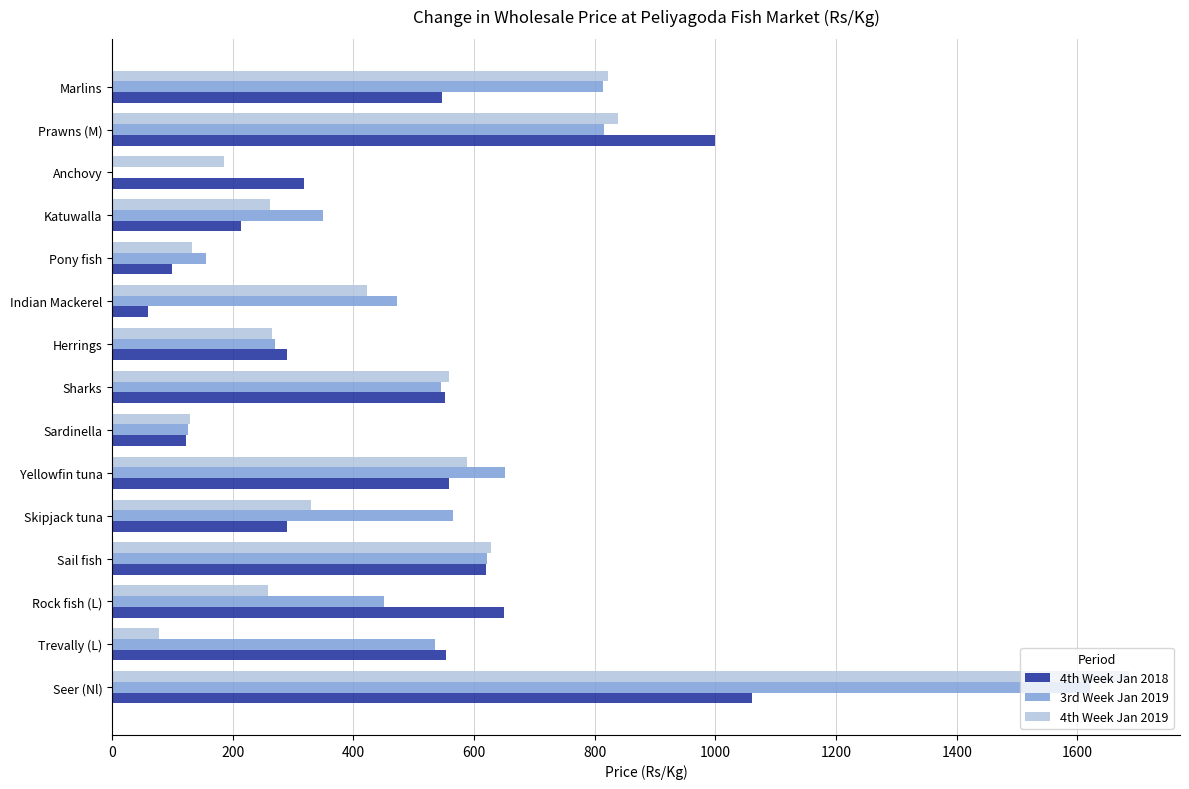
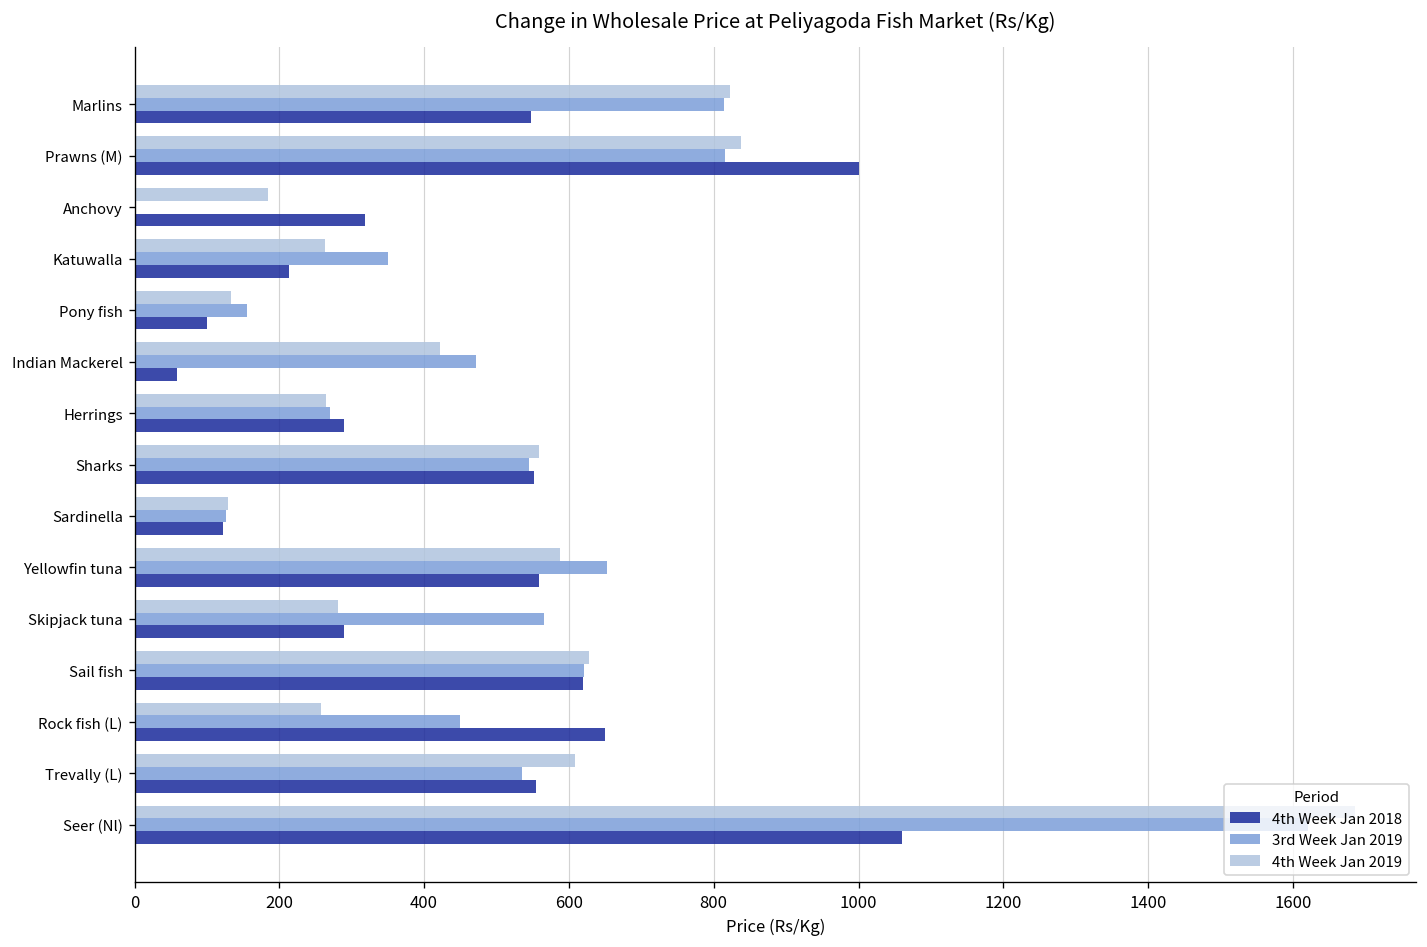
  {
    "4th Week Jan 2018": {
      "Marlins": 550,
      "Prawns (M)": 1000,
      "Anchovy": 320,
      "Katuwalla": 210,
      "Pony fish": 100,
      "Indian Mackerel": 60,
      "Herrings": 290,
      "Sharks": 550,
      "Sardinella": 120,
      "Yellowfin tuna": 560,
      "Skipjack tuna": 290,
      "Sail fish": 620,
      "Rock fish (L)": 650,
      "Trevally (L)": 550,
      "Seer (Nl)": 1060
    },
    "3rd Week Jan 2019": {
      "Marlins": 810,
      "Prawns (M)": 820,
      "Anchovy": 0,
      "Katuwalla": 350,
      "Pony fish": 160,
      "Indian Mackerel": 470,
      "Herrings": 270,
      "Sharks": 550,
      "Sardinella": 130,
      "Yellowfin tuna": 650,
      "Skipjack tuna": 570,
      "Sail fish": 620,
      "Rock fish (L)": 450,
      "Trevally (L)": 540
    },
    "4th Week Jan 2019": {
      "Marlins": 820,
      "Prawns (M)": 840,
      "Anchovy": 190,
      "Katuwalla": 260,
      "Pony fish": 130,
      "Indian Mackerel": 420,
      "Herrings": 260,
      "Sharks": 560,
      "Sardinella": 130,
      "Yellowfin tuna": 590,
-     "Skipjack tuna": 330,
+     "Skipjack tuna": 280,
      "Sail fish": 630,
      "Rock fish (L)": 260,
-     "Trevally (L)": 80
+     "Trevally (L)": 610
    }
  }
